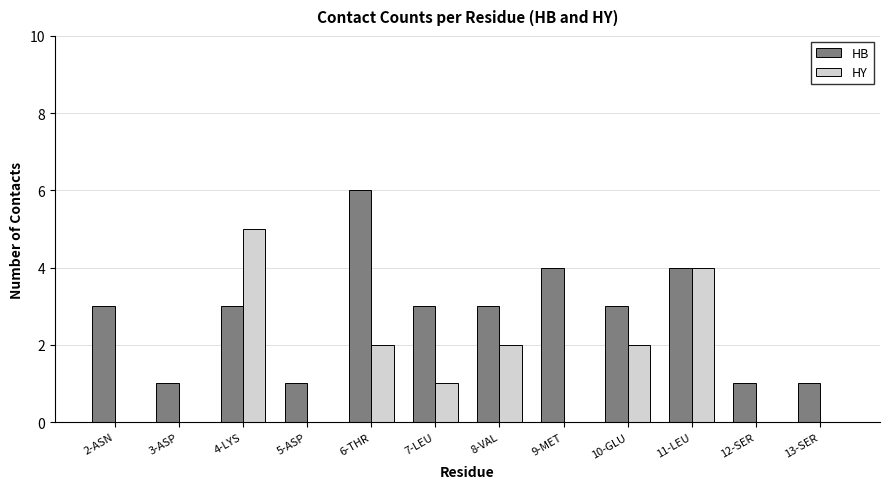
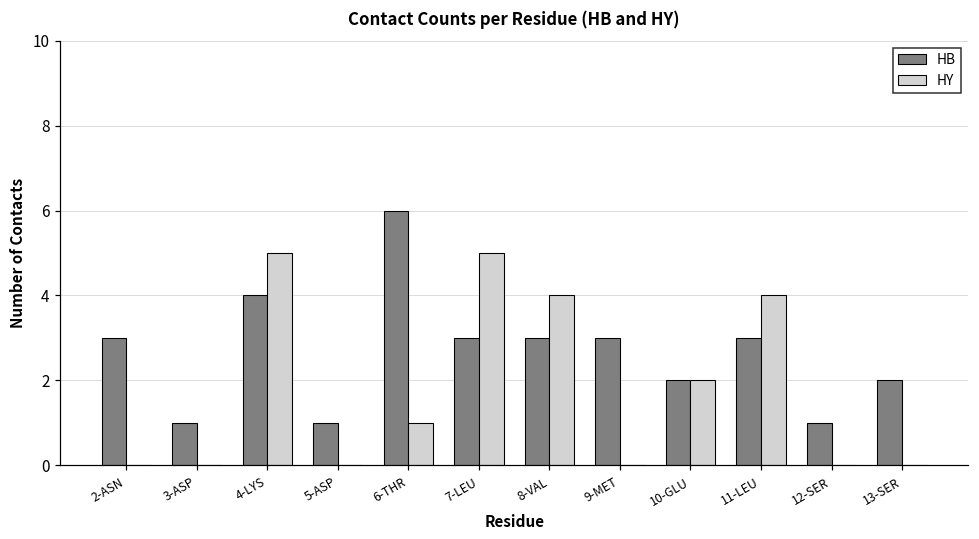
  {
    "HB": {
      "2-ASN": 3,
      "3-ASP": 1,
-     "4-LYS": 3,
+     "4-LYS": 4,
      "5-ASP": 1,
      "6-THR": 6,
      "7-LEU": 3,
      "8-VAL": 3,
-     "9-MET": 4,
-     "10-GLU": 3,
-     "11-LEU": 4,
+     "9-MET": 3,
+     "10-GLU": 2,
+     "11-LEU": 3,
      "12-SER": 1,
-     "13-SER": 1
+     "13-SER": 2
    },
    "HY": {
      "2-ASN": 0,
      "3-ASP": 0,
      "4-LYS": 5,
      "5-ASP": 0,
-     "6-THR": 2,
-     "7-LEU": 1,
-     "8-VAL": 2,
+     "6-THR": 1,
+     "7-LEU": 5,
+     "8-VAL": 4,
      "9-MET": 0,
      "10-GLU": 2,
      "11-LEU": 4,
      "12-SER": 0,
      "13-SER": 0
    }
  }
